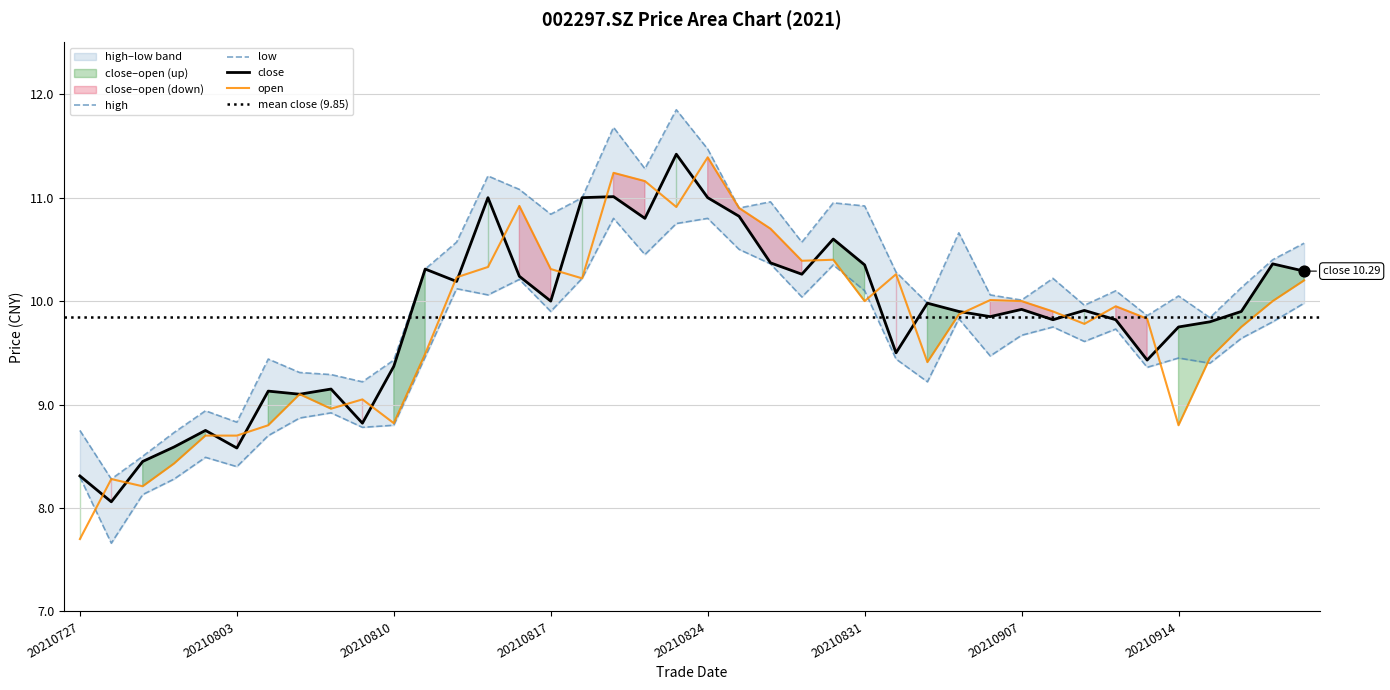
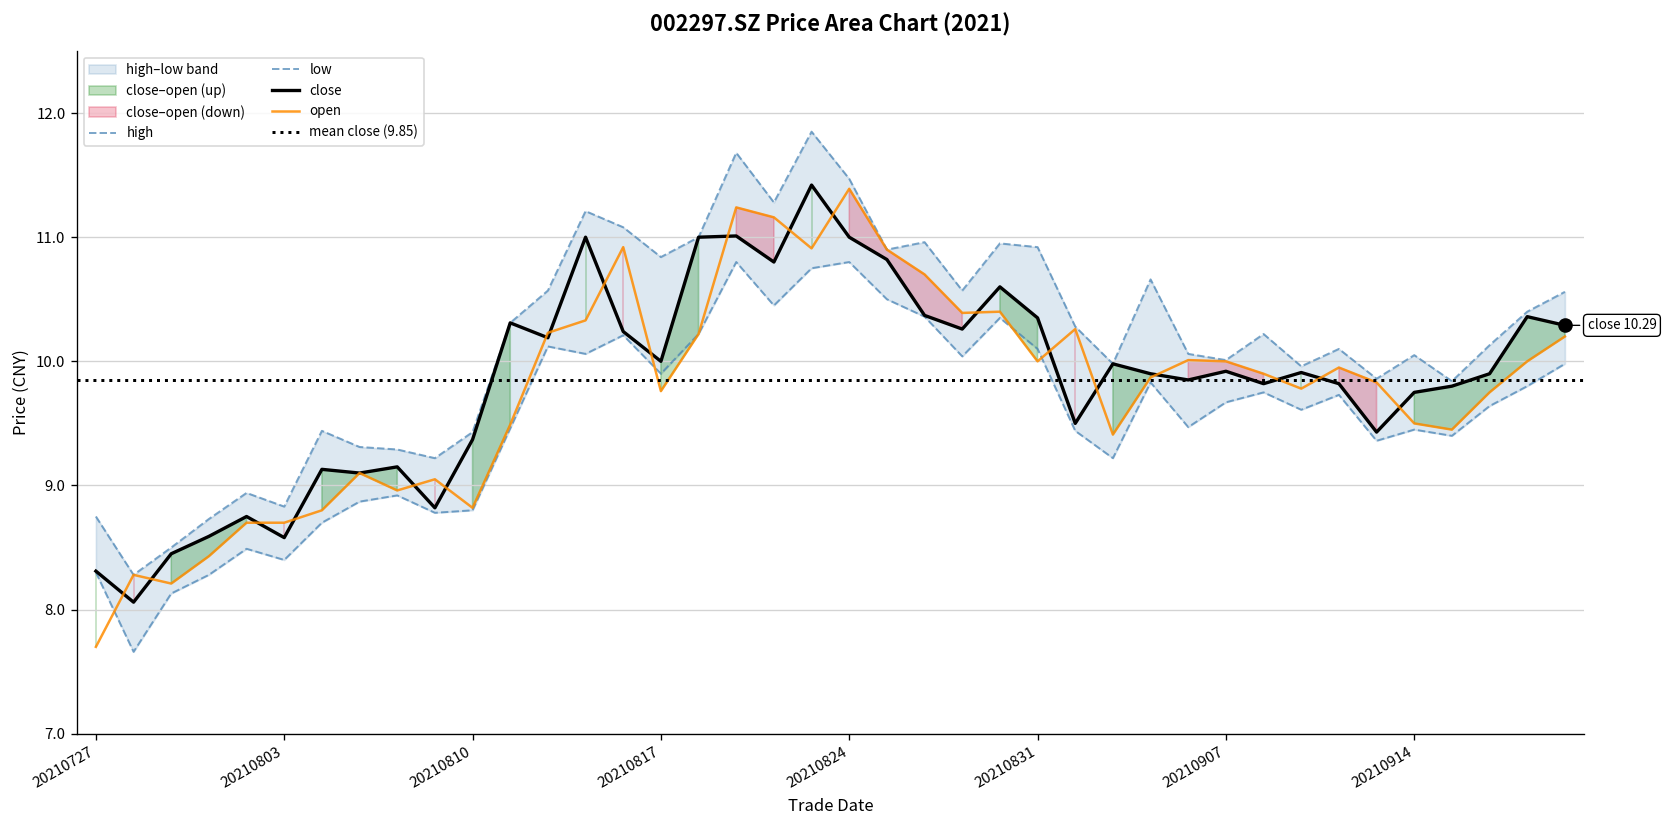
  {
    "open": {
      "20210727": 7.70,
      "20210803": 8.70,
-     "20210817": 10.31,
+     "20210817": 9.76,
      "20210824": 11.39,
      "20210831": 10.00,
-     "20210914": 8.8
+     "20210914": 9.5
    }
  }
